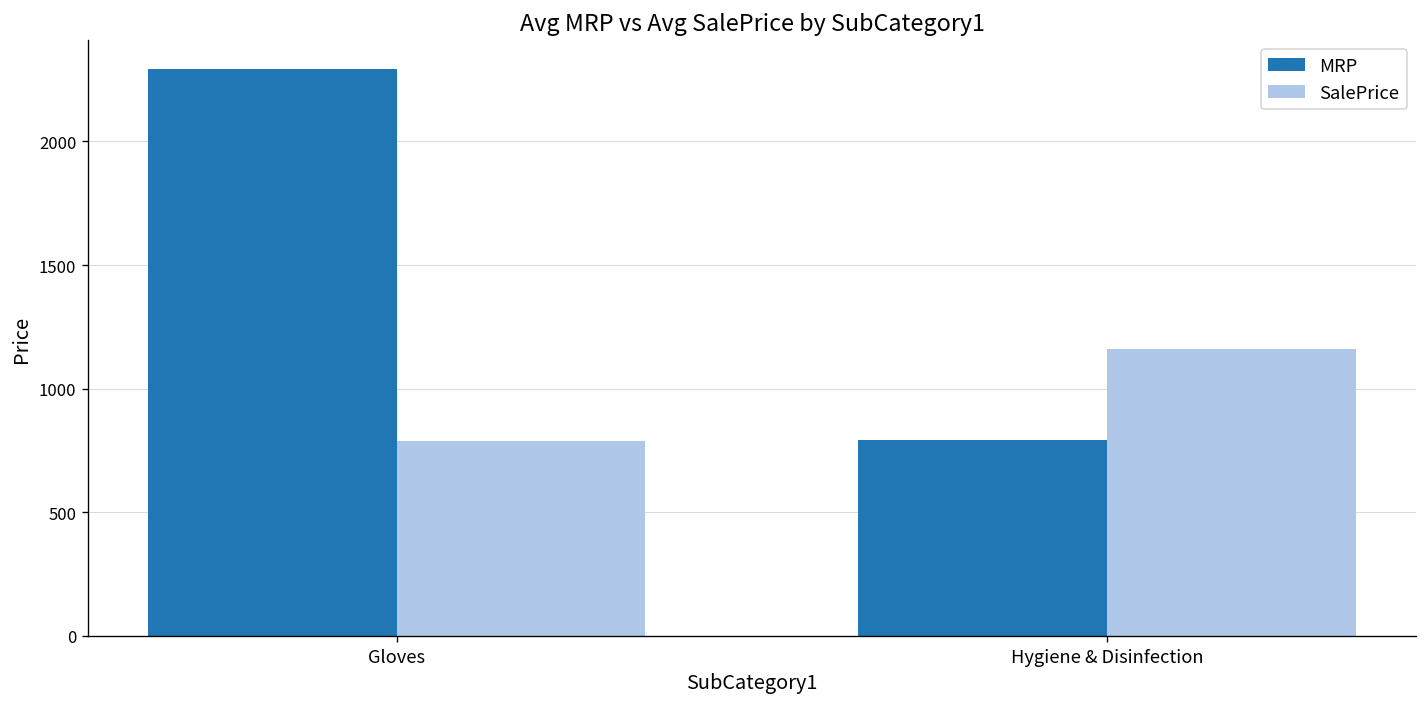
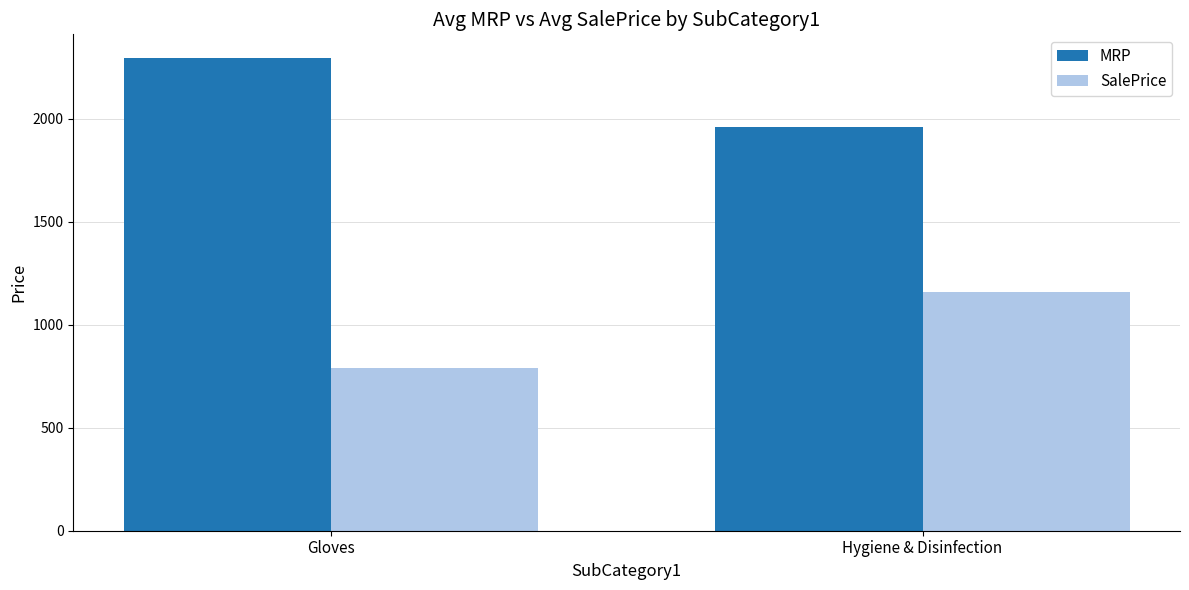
  {
    "MRP": {
      "Gloves": 2300,
-     "Hygiene & Disinfection": 790
+     "Hygiene & Disinfection": 1960
    },
    "SalePrice": {
      "Gloves": 790,
      "Hygiene & Disinfection": 1160
    }
  }
